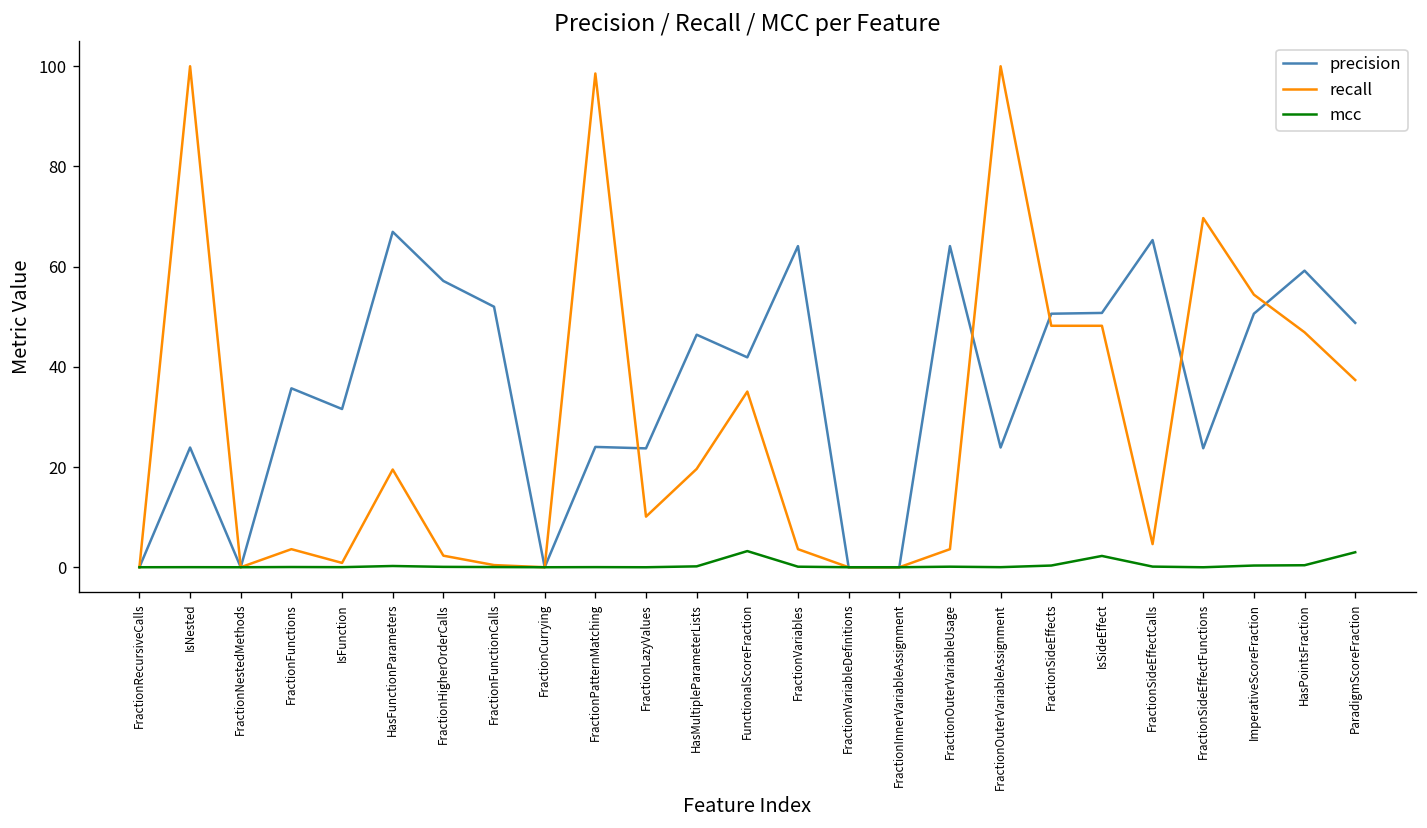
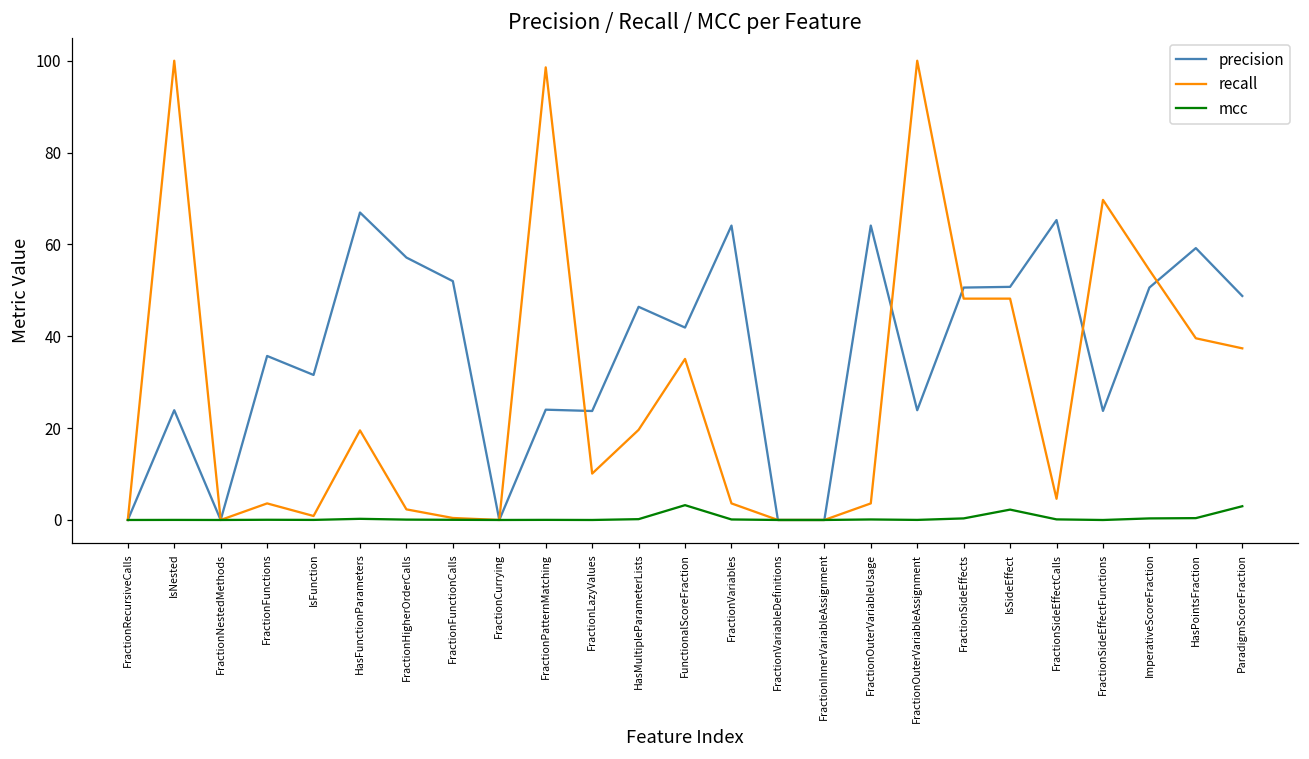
  {
    "precision": {
      "IsNested": 24,
      "FractionFunctions": 36,
      "IsFunction": 32,
      "HasFunctionParameters": 67,
      "FractionHigherOrderCalls": 57,
      "FractionFunctionCalls": 52,
      "FractionPatternMatching": 24,
      "FractionLazyValues": 24,
      "HasMultipleParameterLists": 46,
      "FunctionalScoreFraction": 42,
      "FractionVariables": 64,
      "FractionOuterVariableUsage": 64,
      "FractionOuterVariableAssignment": 24,
      "FractionSideEffects": 51,
      "IsSideEffect": 51,
      "FractionSideEffectCalls": 65,
      "FractionSideEffectFunctions": 24,
      "ImperativeScoreFraction": 51,
      "HasPointsFraction": 59,
      "ParadigmScoreFraction": 49
    },
    "recall": {
      "IsNested": 100,
      "FractionFunctions": 4,
      "IsFunction": 1,
      "HasFunctionParameters": 20,
      "FractionHigherOrderCalls": 2,
      "FractionPatternMatching": 99,
      "FractionLazyValues": 10,
      "HasMultipleParameterLists": 20,
      "FunctionalScoreFraction": 35,
      "FractionVariables": 4,
      "FractionOuterVariableUsage": 4,
      "FractionOuterVariableAssignment": 100,
      "FractionSideEffects": 48,
      "IsSideEffect": 48,
      "FractionSideEffectCalls": 5,
      "FractionSideEffectFunctions": 70,
      "ImperativeScoreFraction": 54,
-     "HasPointsFraction": 47,
+     "HasPointsFraction": 40,
      "ParadigmScoreFraction": 37
    },
    "mcc": {
      "IsNested": 0,
      "FractionFunctions": 0,
      "IsFunction": 0,
      "HasFunctionParameters": 0,
      "FractionHigherOrderCalls": 0,
      "FractionPatternMatching": 0,
      "FractionLazyValues": 0,
      "HasMultipleParameterLists": 0,
      "FunctionalScoreFraction": 3,
      "FractionVariables": 0,
      "FractionOuterVariableUsage": 0,
      "FractionOuterVariableAssignment": 0,
      "FractionSideEffects": 0,
      "IsSideEffect": 2,
      "FractionSideEffectCalls": 0,
      "FractionSideEffectFunctions": 0,
      "ImperativeScoreFraction": 0,
      "HasPointsFraction": 0,
      "ParadigmScoreFraction": 3
    }
  }
